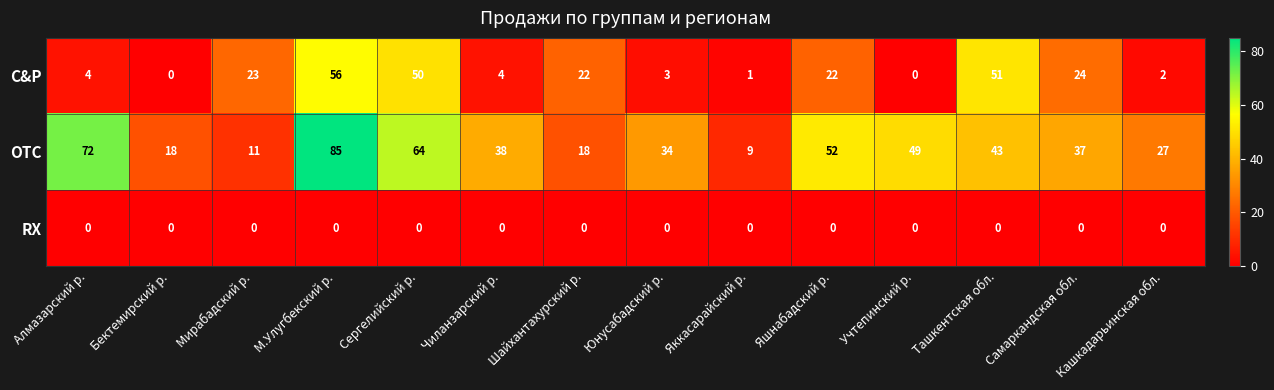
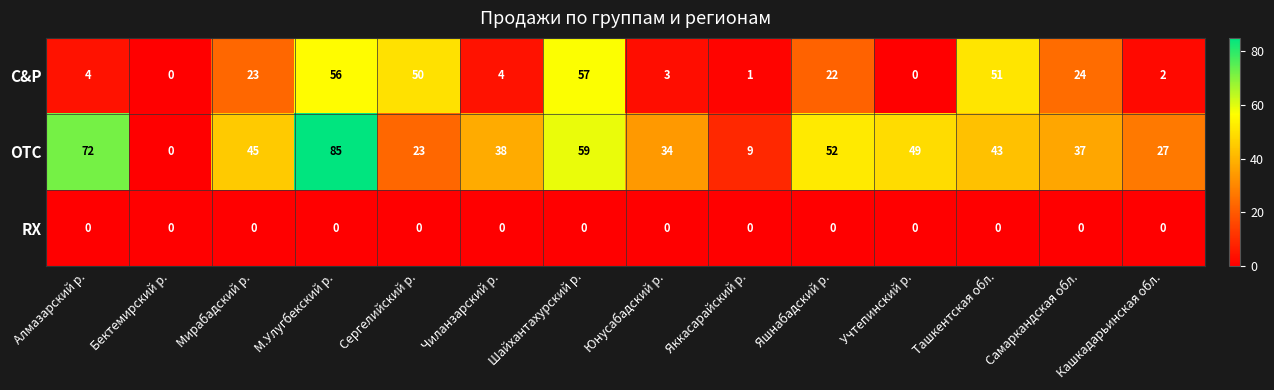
  {
    "C&P": {
      "Алмазарский р.": 4,
      "Бектемирский р.": 0,
      "Мирабадский р.": 23,
      "М.Улугбекский р.": 56,
      "Сергелийский р.": 50,
      "Чиланзарский р.": 4,
-     "Шайхантахурский р.": 22,
+     "Шайхантахурский р.": 57,
      "Юнусабадский р.": 3,
      "Яккасарайский р.": 1,
      "Яшнабадский р.": 22,
      "Учтепинский р.": 0,
      "Ташкентская обл.": 51,
      "Самаркандская обл.": 24,
      "Кашкадарьинская обл.": 2
    },
    "OTC": {
      "Алмазарский р.": 72,
-     "Бектемирский р.": 18,
-     "Мирабадский р.": 11,
+     "Бектемирский р.": 0,
+     "Мирабадский р.": 45,
      "М.Улугбекский р.": 85,
-     "Сергелийский р.": 64,
+     "Сергелийский р.": 23,
      "Чиланзарский р.": 38,
-     "Шайхантахурский р.": 18,
+     "Шайхантахурский р.": 59,
      "Юнусабадский р.": 34,
      "Яккасарайский р.": 9,
      "Яшнабадский р.": 52,
      "Учтепинский р.": 49,
      "Ташкентская обл.": 43,
      "Самаркандская обл.": 37,
      "Кашкадарьинская обл.": 27
    },
    "RX": {
      "Алмазарский р.": 0,
      "Бектемирский р.": 0,
      "Мирабадский р.": 0,
      "М.Улугбекский р.": 0,
      "Сергелийский р.": 0,
      "Чиланзарский р.": 0,
      "Шайхантахурский р.": 0,
      "Юнусабадский р.": 0,
      "Яккасарайский р.": 0,
      "Яшнабадский р.": 0,
      "Учтепинский р.": 0,
      "Ташкентская обл.": 0,
      "Самаркандская обл.": 0,
      "Кашкадарьинская обл.": 0
    }
  }
